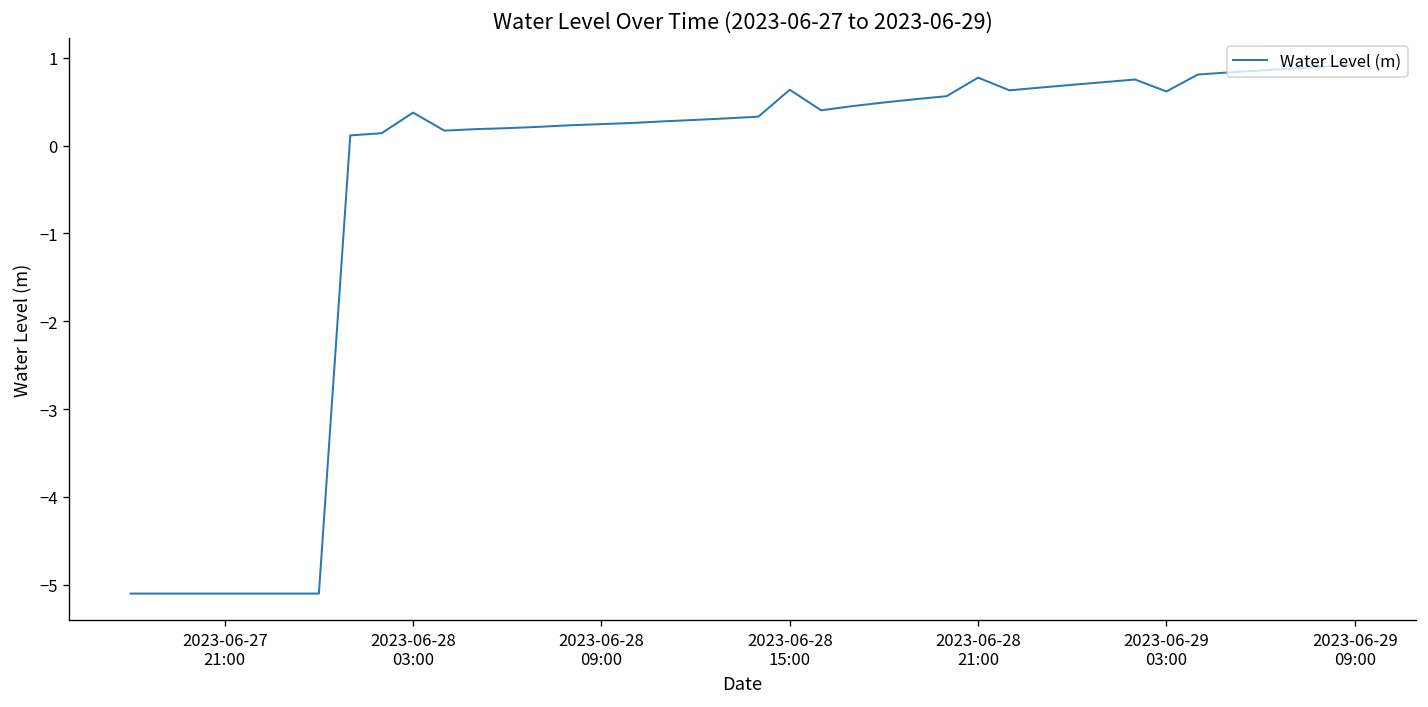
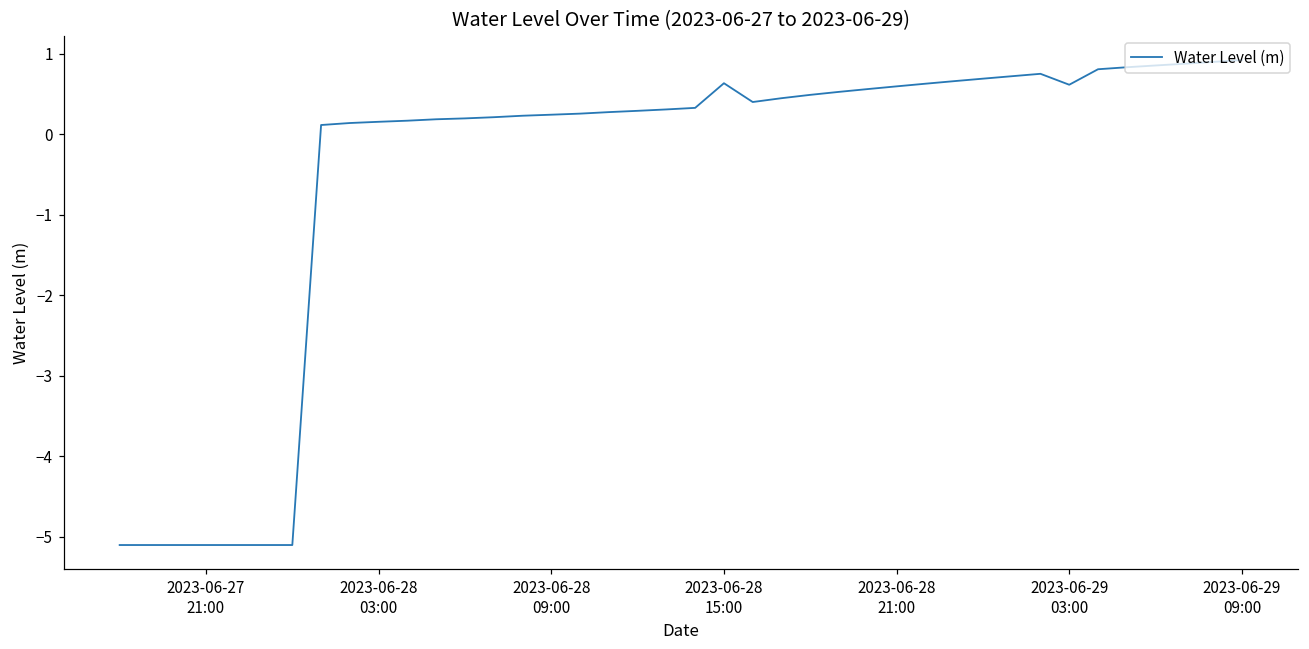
  {
    "2023-06-27 21:00": -5.1,
-   "2023-06-28 03:00": 0.4,
+   "2023-06-28 03:00": 0.2,
    "2023-06-28 09:00": 0.2,
    "2023-06-28 15:00": 0.6,
-   "2023-06-28 21:00": 0.8,
+   "2023-06-28 21:00": 0.6,
    "2023-06-29 03:00": 0.6
  }
